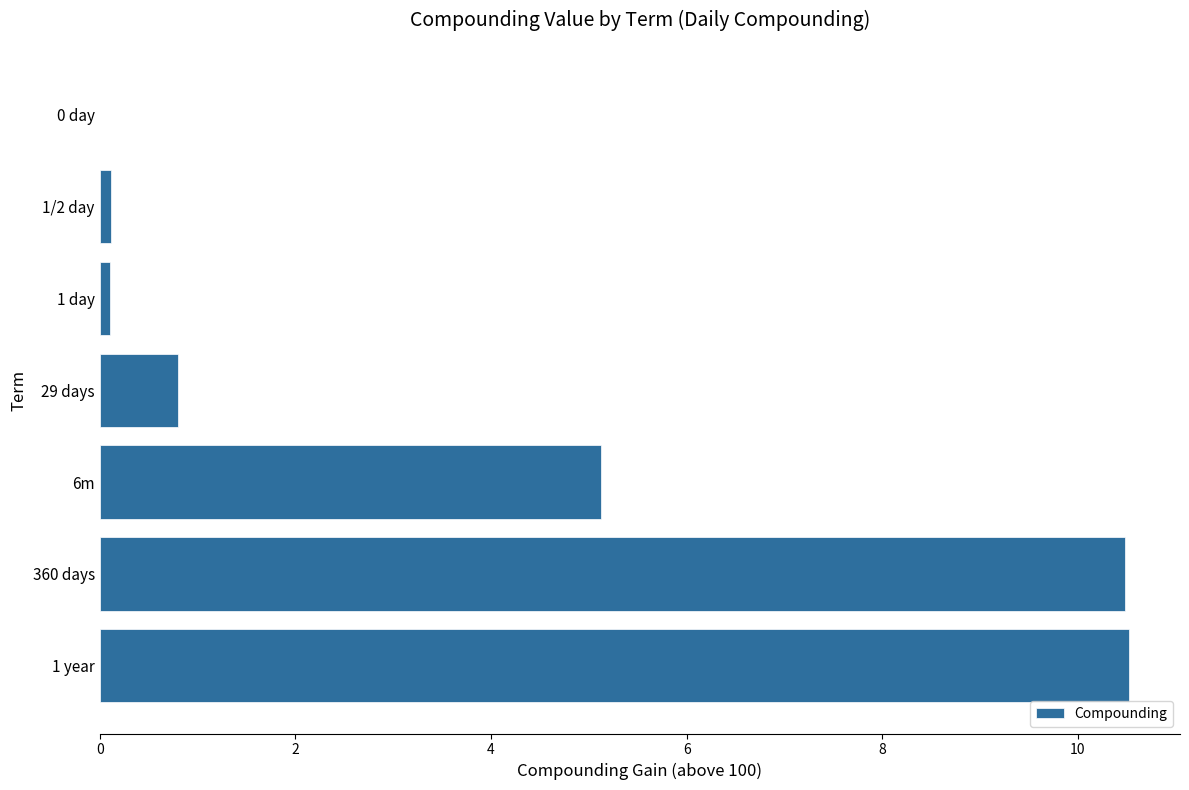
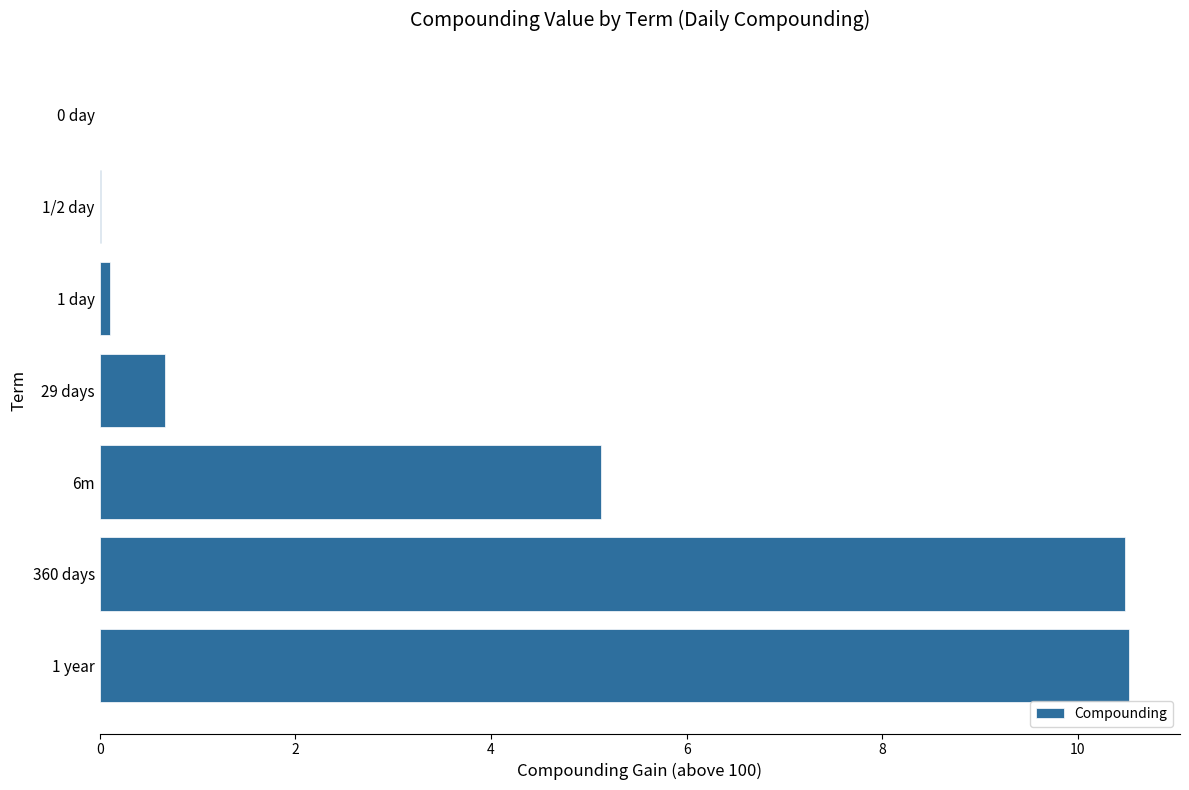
  {
    "0 day": 0.0,
-   "1/2 day": 0.1,
+   "1/2 day": 0.0,
    "1 day": 0.1,
-   "29 days": 0.8,
+   "29 days": 0.7,
    "6m": 5.1,
    "360 days": 10.5,
    "1 year": 10.5
  }
